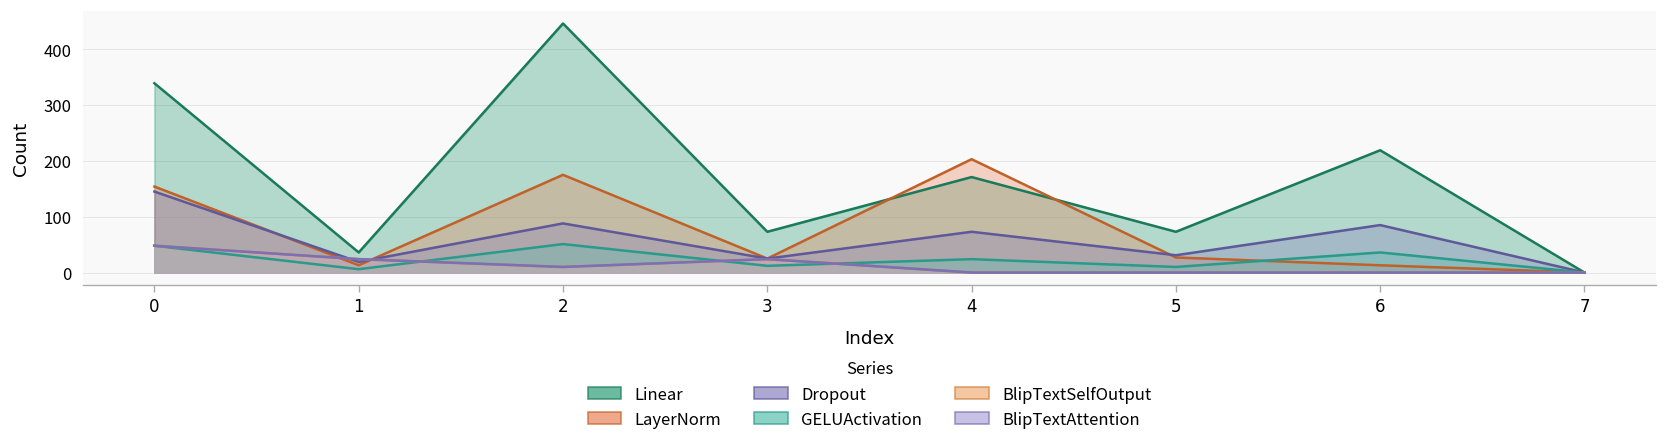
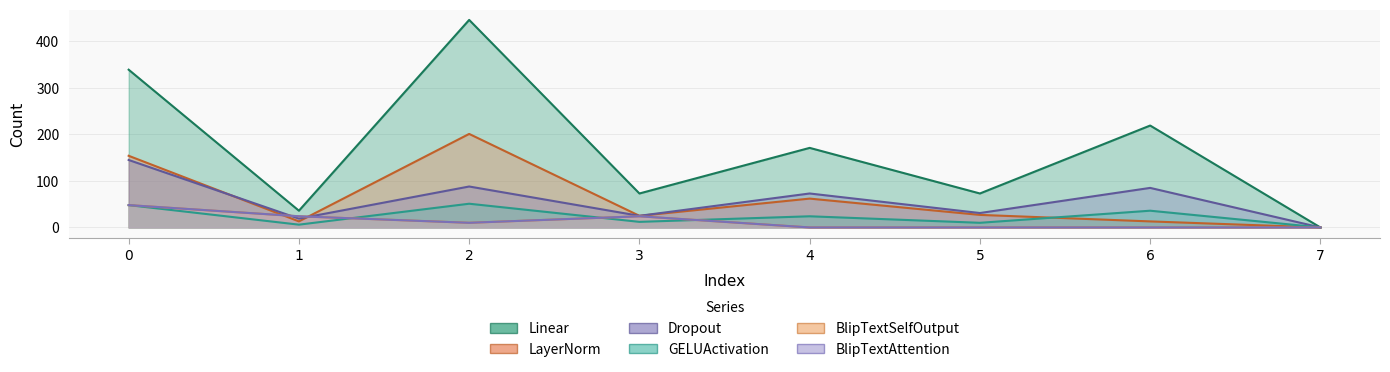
  {
    "LayerNorm": {
      "0": 150,
      "1": 10,
-     "2": 180,
-     "4": 200,
+     "2": 200,
+     "4": 60,
      "6": 10
    }
  }
